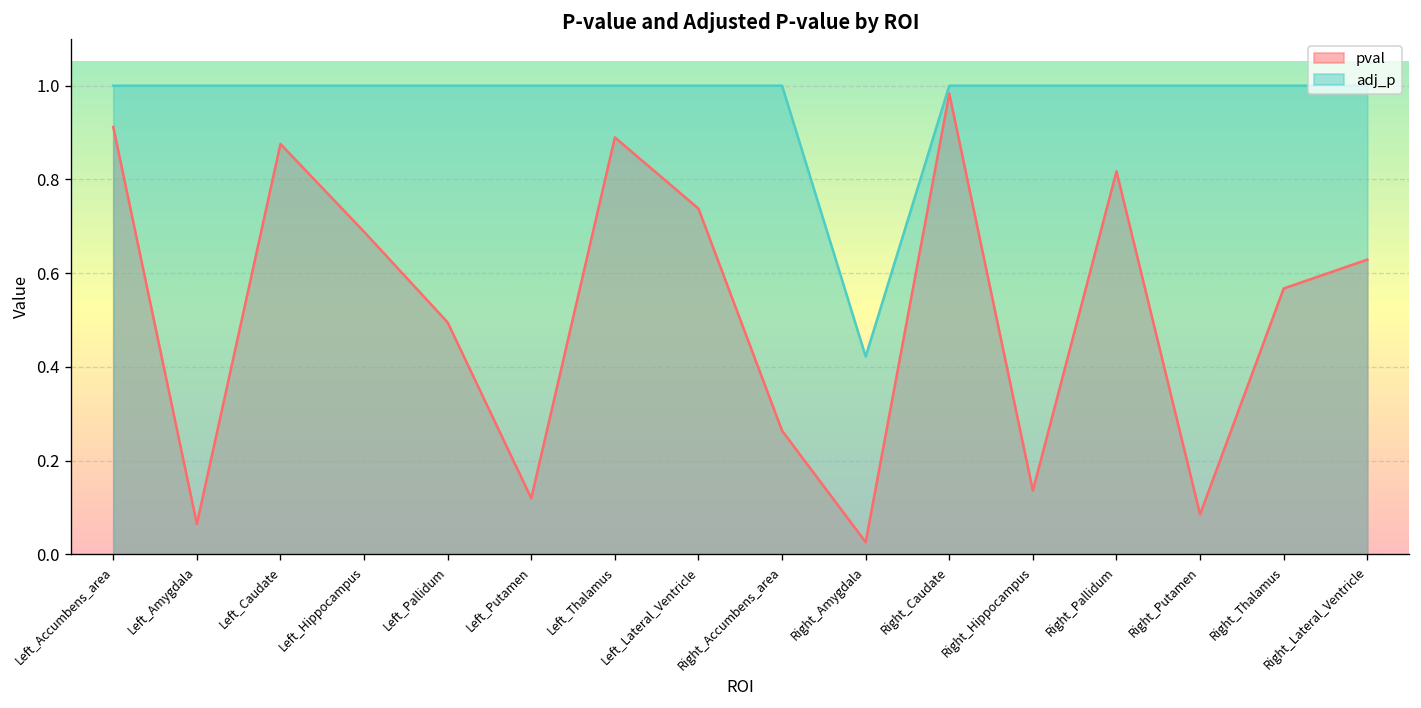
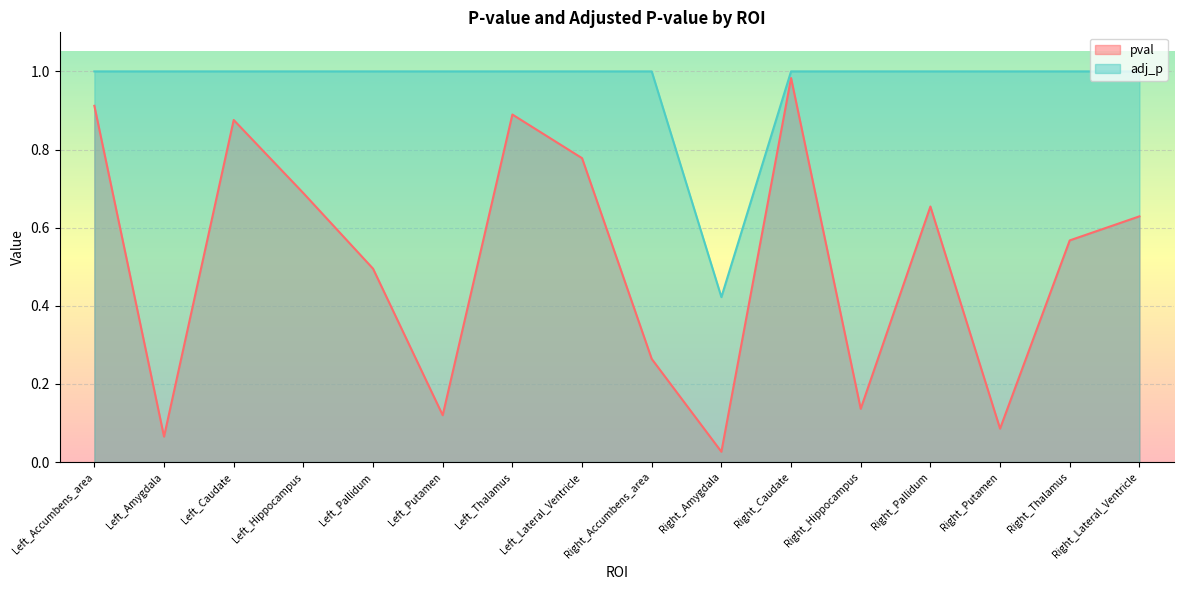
  {
    "pval": {
      "Left_Accumbens_area": 0.91,
      "Left_Amygdala": 0.07,
      "Left_Caudate": 0.88,
      "Left_Hippocampus": 0.69,
      "Left_Pallidum": 0.50,
      "Left_Putamen": 0.12,
      "Left_Thalamus": 0.89,
-     "Left_Lateral_Ventricle": 0.74,
+     "Left_Lateral_Ventricle": 0.78,
      "Right_Accumbens_area": 0.26,
      "Right_Amygdala": 0.03,
      "Right_Caudate": 0.98,
      "Right_Hippocampus": 0.14,
-     "Right_Pallidum": 0.82,
+     "Right_Pallidum": 0.65,
      "Right_Putamen": 0.09,
      "Right_Thalamus": 0.57,
      "Right_Lateral_Ventricle": 0.63
    },
    "adj_p": {
      "Left_Accumbens_area": 1.00,
      "Left_Amygdala": 1.00,
      "Left_Caudate": 1.00,
      "Left_Hippocampus": 1.00,
      "Left_Pallidum": 1.00,
      "Left_Putamen": 1.00,
      "Left_Thalamus": 1.00,
      "Left_Lateral_Ventricle": 1.00,
      "Right_Accumbens_area": 1.00,
      "Right_Amygdala": 0.42,
      "Right_Caudate": 1.00,
      "Right_Hippocampus": 1.00,
      "Right_Pallidum": 1.00,
      "Right_Putamen": 1.00,
      "Right_Thalamus": 1.00
    }
  }
